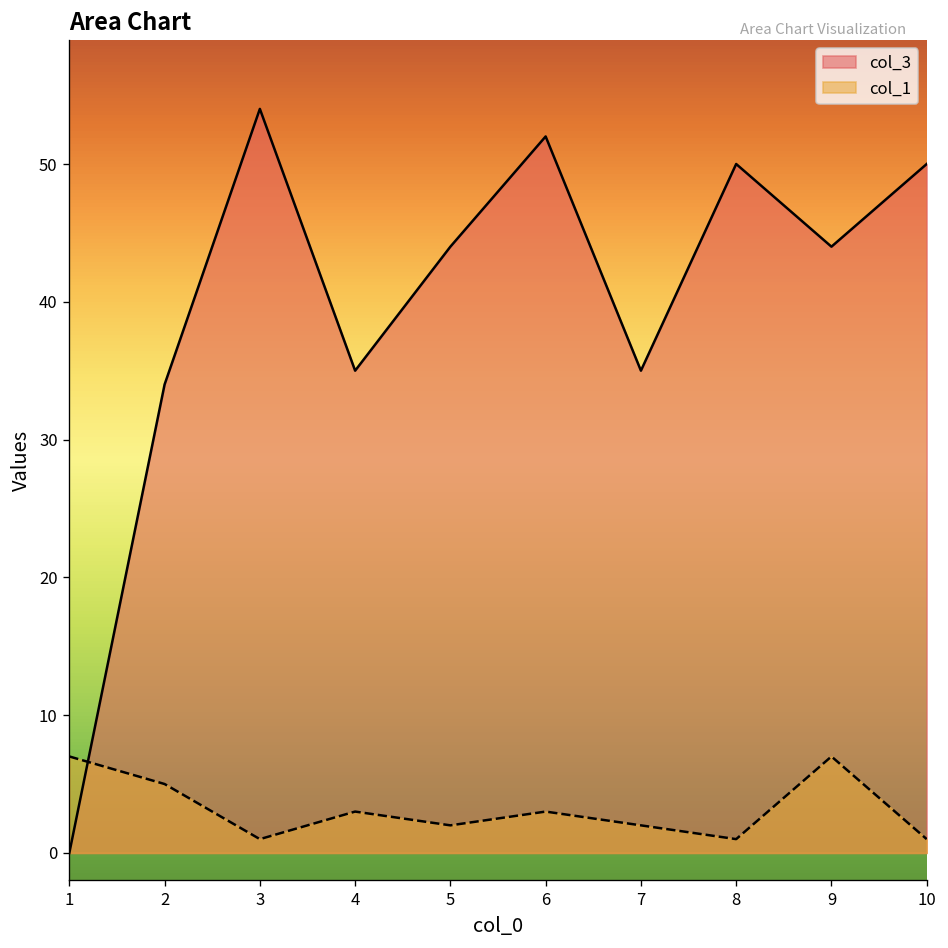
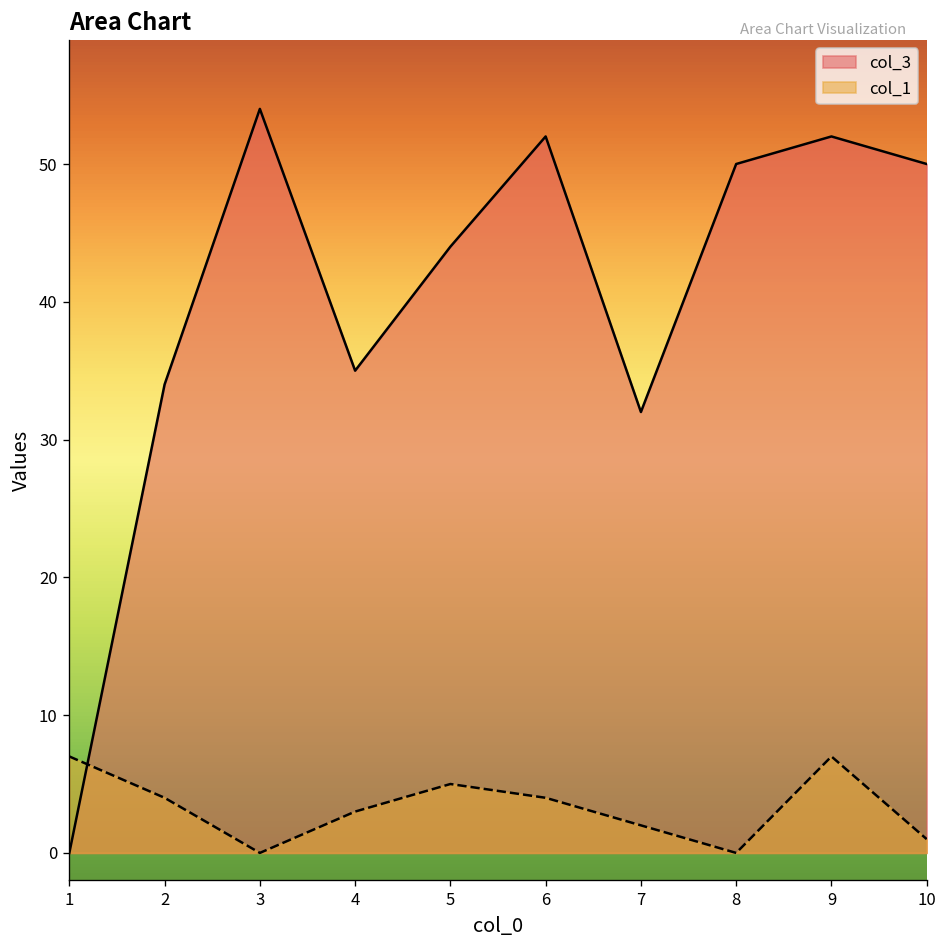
  {
    "col_3": {
      "1": 0,
      "2": 34,
      "3": 54,
      "4": 35,
      "5": 44,
      "6": 52,
-     "7": 35,
+     "7": 32,
      "8": 50,
-     "9": 44,
+     "9": 52,
      "10": 50
    },
    "col_1": {
      "1": 7,
-     "2": 5,
-     "3": 1,
+     "2": 4,
+     "3": 0,
      "4": 3,
-     "5": 2,
-     "6": 3,
+     "5": 5,
+     "6": 4,
      "7": 2,
-     "8": 1,
+     "8": 0,
      "9": 7,
      "10": 1
    }
  }
